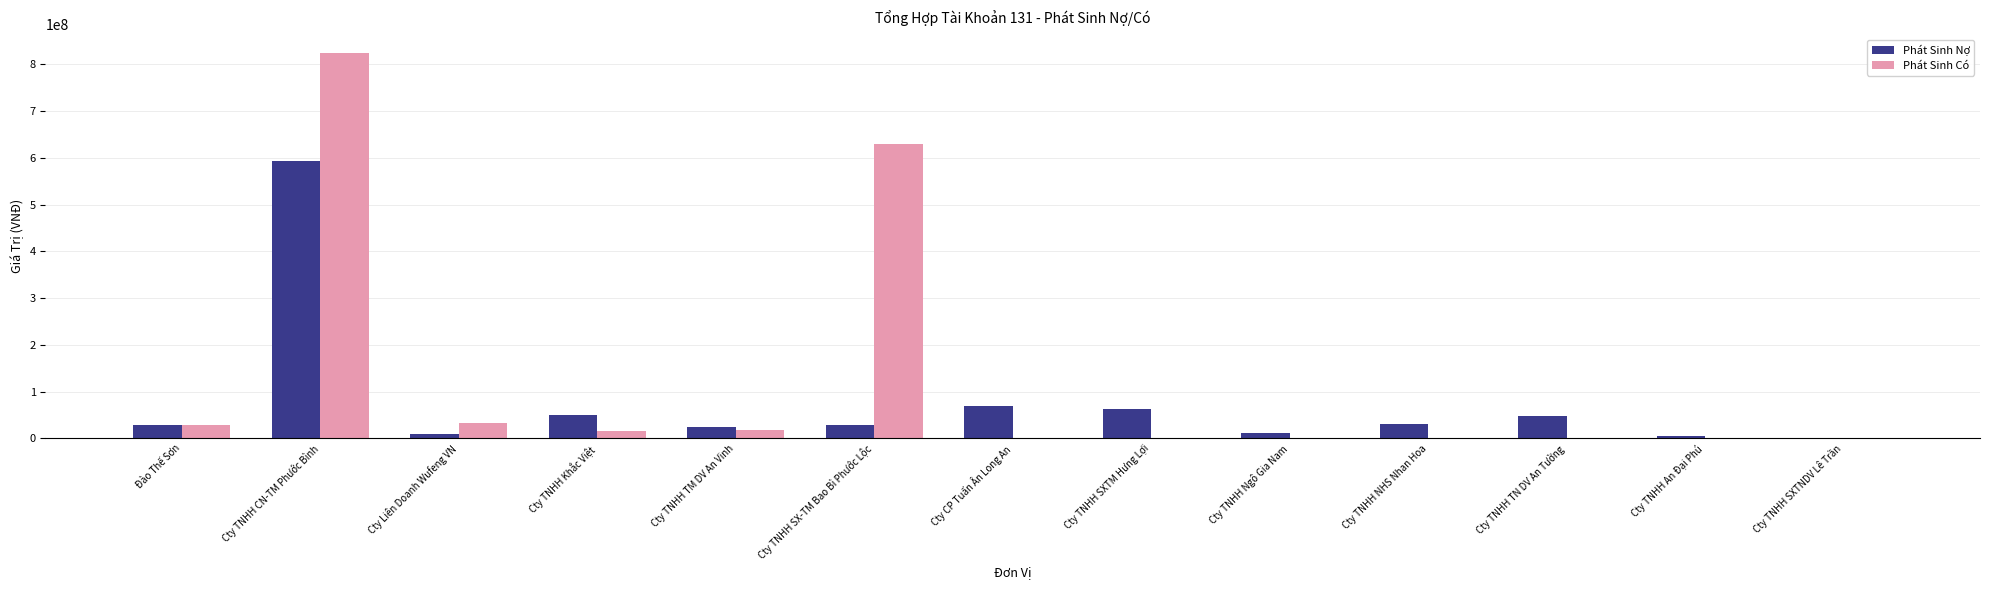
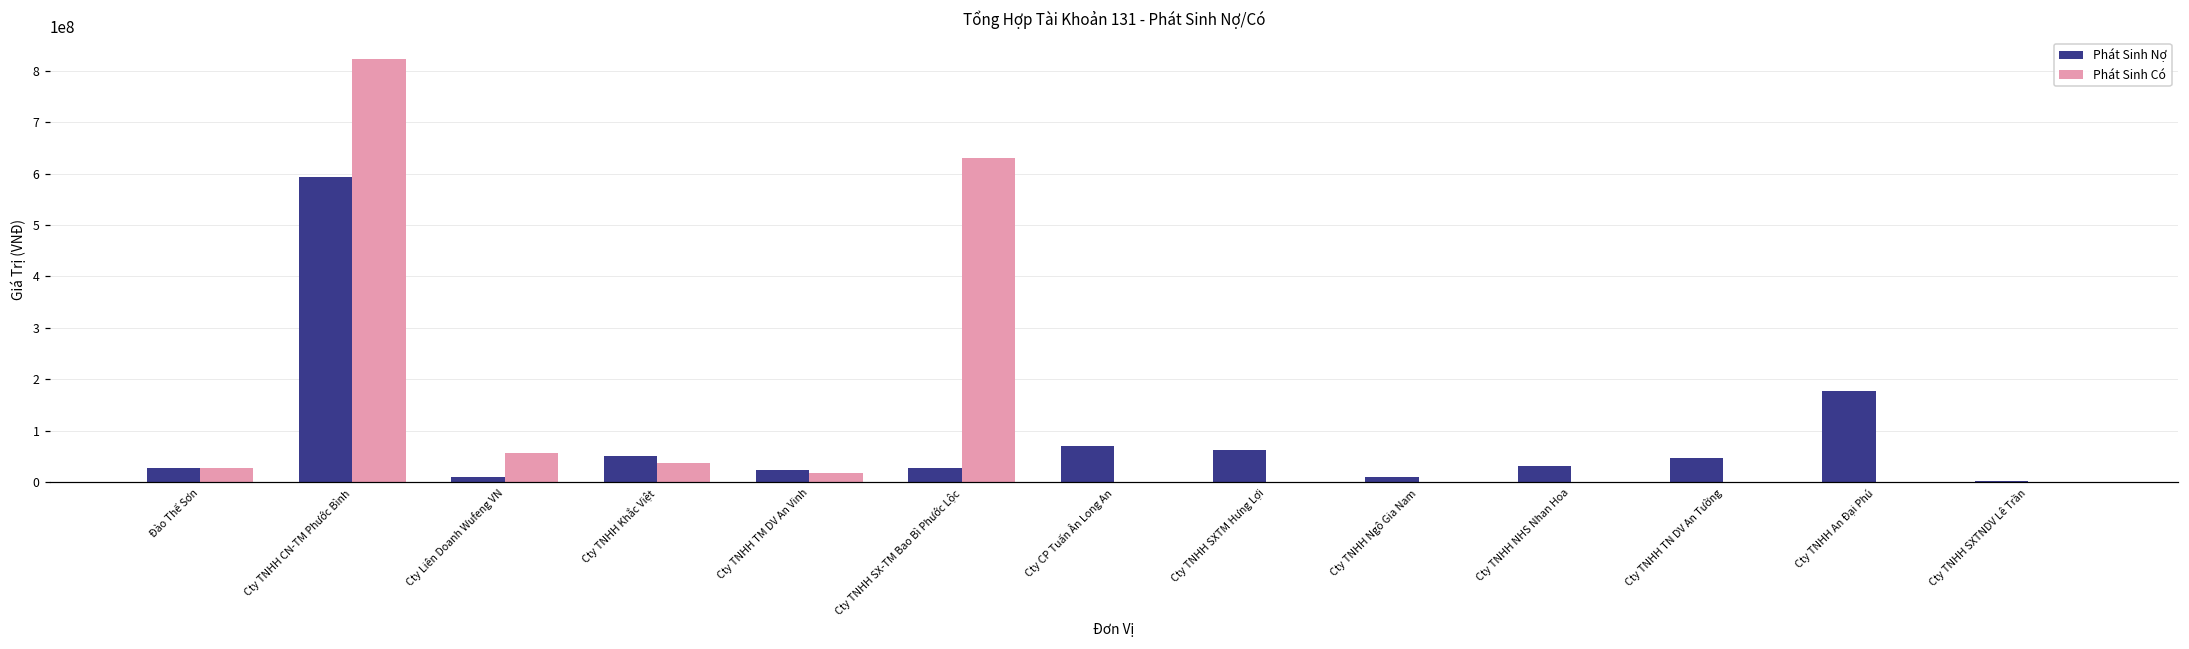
  {
    "Phát Sinh Nợ": {
      "Đào Thế Sơn": 30000000,
      "Cty TNHH CN-TM Phước Bình": 590000000,
      "Cty Liên Doanh Wufeng VN": 10000000,
      "Cty TNHH Khắc Việt": 50000000,
      "Cty TNHH TM DV An Vinh": 20000000,
      "Cty TNHH SX-TM Bao Bì Phước Lộc": 30000000,
      "Cty CP Tuấn Ân Long An": 70000000,
      "Cty TNHH SXTM Hưng Lợi": 60000000,
      "Cty TNHH Ngô Gia Nam": 10000000,
      "Cty TNHH NHS Nhan Hoa": 30000000,
      "Cty TNHH TN DV An Tường": 50000000,
-     "Cty TNHH An Đại Phú": 10000000
+     "Cty TNHH An Đại Phú": 180000000
    },
    "Phát Sinh Có": {
      "Đào Thế Sơn": 30000000,
      "Cty TNHH CN-TM Phước Bình": 820000000,
-     "Cty Liên Doanh Wufeng VN": 30000000,
-     "Cty TNHH Khắc Việt": 20000000,
+     "Cty Liên Doanh Wufeng VN": 60000000,
+     "Cty TNHH Khắc Việt": 40000000,
      "Cty TNHH TM DV An Vinh": 20000000,
      "Cty TNHH SX-TM Bao Bì Phước Lộc": 630000000,
      "Cty CP Tuấn Ân Long An": 0,
      "Cty TNHH SXTM Hưng Lợi": 0,
      "Cty TNHH Ngô Gia Nam": 0,
      "Cty TNHH NHS Nhan Hoa": 0,
      "Cty TNHH TN DV An Tường": 0,
      "Cty TNHH An Đại Phú": 0,
      "Cty TNHH SXTNDV Lê Trần": 0
    }
  }
